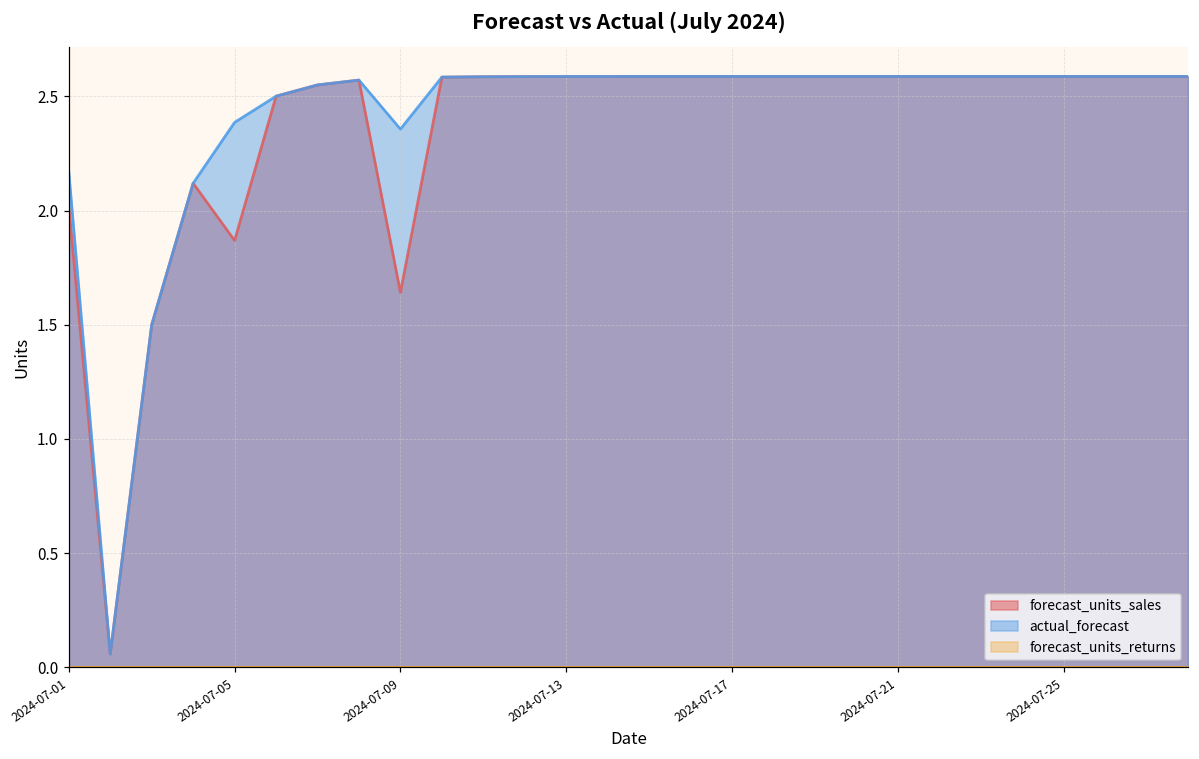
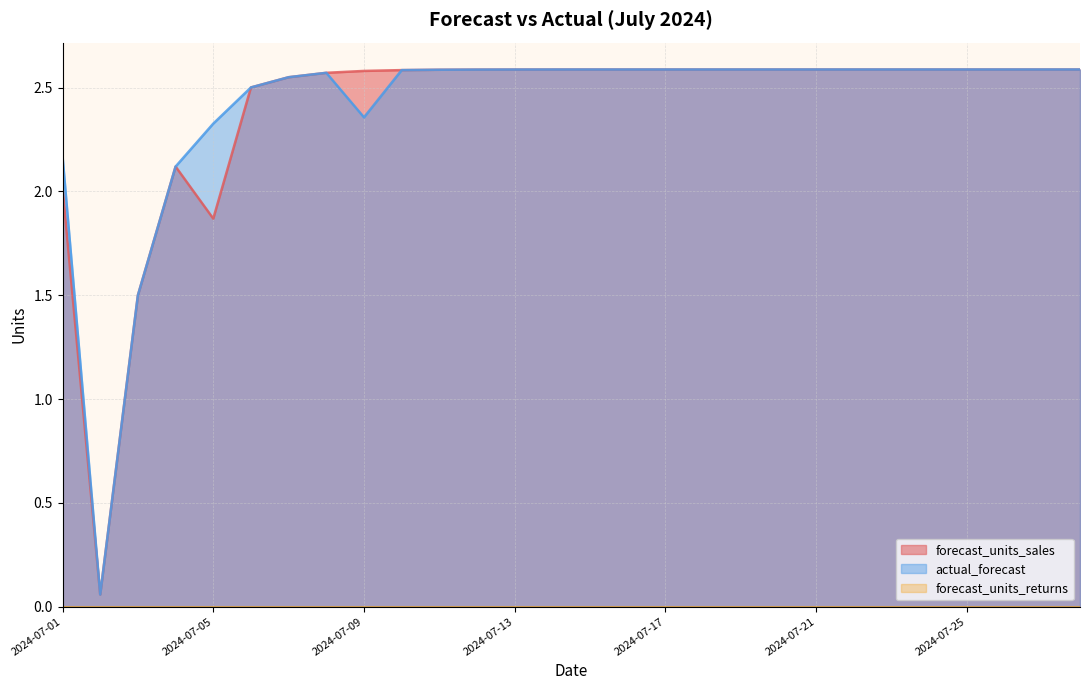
  {
    "forecast_units_sales": {
      "2024-07-01": 2.02,
      "2024-07-05": 1.87,
-     "2024-07-09": 1.64
+     "2024-07-09": 2.58
    },
    "actual_forecast": {
      "2024-07-01": 2.17,
-     "2024-07-05": 2.39,
+     "2024-07-05": 2.33,
      "2024-07-09": 2.36
    },
    "forecast_units_returns": {
      "2024-07-01": 0.00,
      "2024-07-05": 0.00,
      "2024-07-09": 0.00,
      "2024-07-13": 0.00,
      "2024-07-17": 0.00,
      "2024-07-21": 0.00,
      "2024-07-25": 0.00
    }
  }
